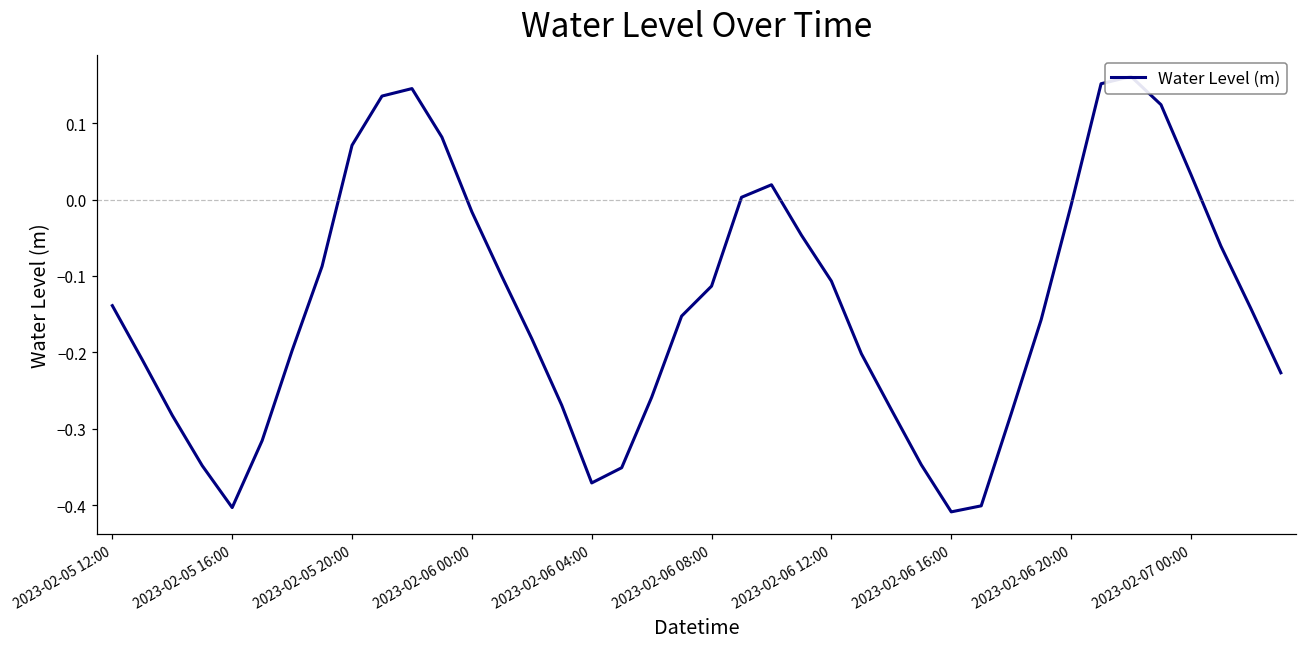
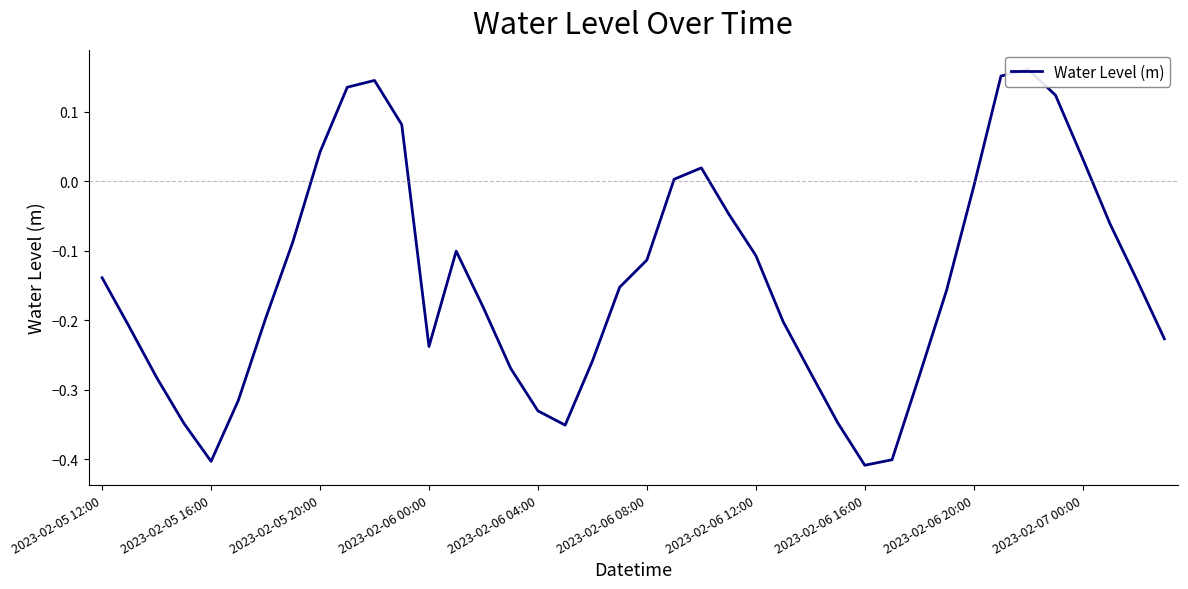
  {
    "2023-02-05 12:00": -0.14,
    "2023-02-05 16:00": -0.40,
-   "2023-02-05 20:00": 0.07,
-   "2023-02-06 00:00": -0.02,
-   "2023-02-06 04:00": -0.37,
+   "2023-02-05 20:00": 0.04,
+   "2023-02-06 00:00": -0.24,
+   "2023-02-06 04:00": -0.33,
    "2023-02-06 08:00": -0.11,
    "2023-02-06 12:00": -0.11,
    "2023-02-06 16:00": -0.41,
    "2023-02-06 20:00": -0.01,
    "2023-02-07 00:00": 0.03
  }
